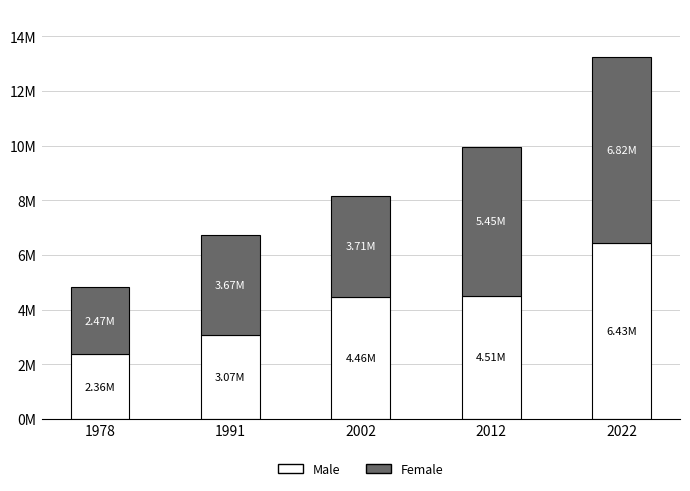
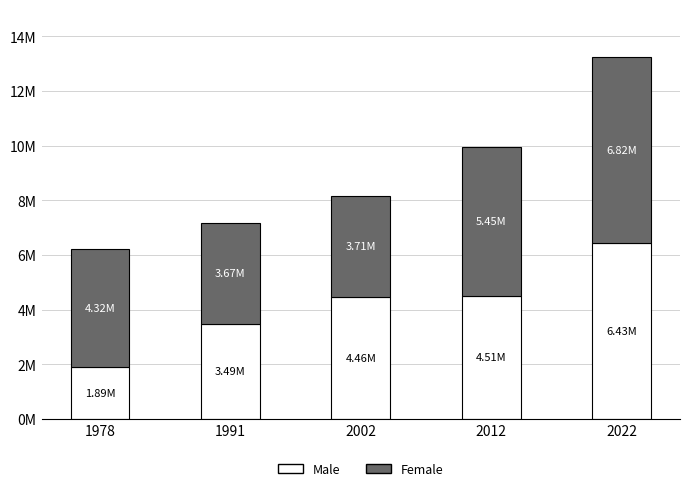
  {
    "Male": {
-     "1978": "2.36M",
-     "1991": "3.07M",
+     "1978": "1.89M",
+     "1991": "3.49M",
      "2002": "4.46M",
      "2012": "4.51M",
      "2022": "6.43M"
    },
    "Female": {
-     "1978": "2.47M",
+     "1978": "4.32M",
      "1991": "3.67M",
      "2002": "3.71M",
      "2012": "5.45M",
      "2022": "6.82M"
    }
  }
